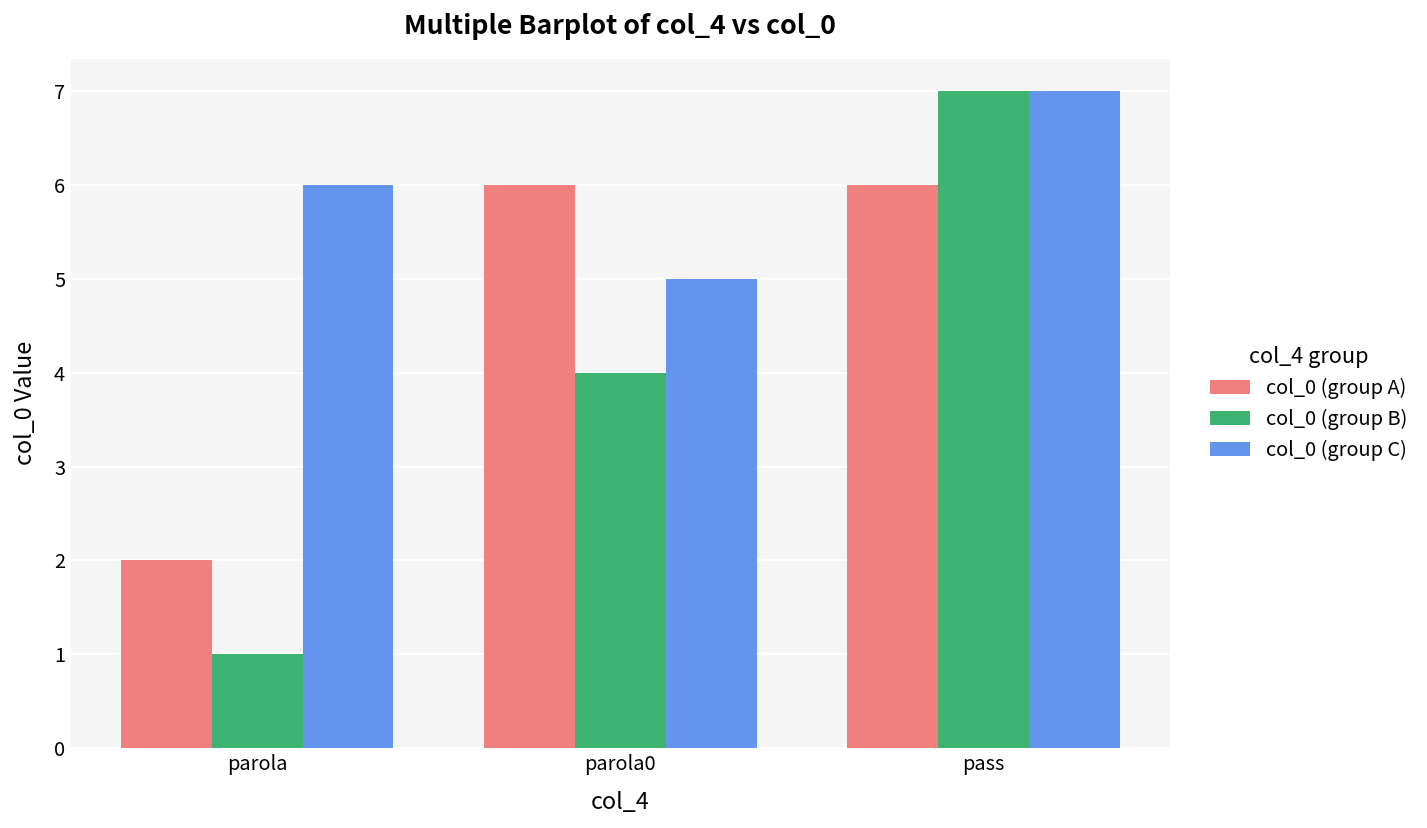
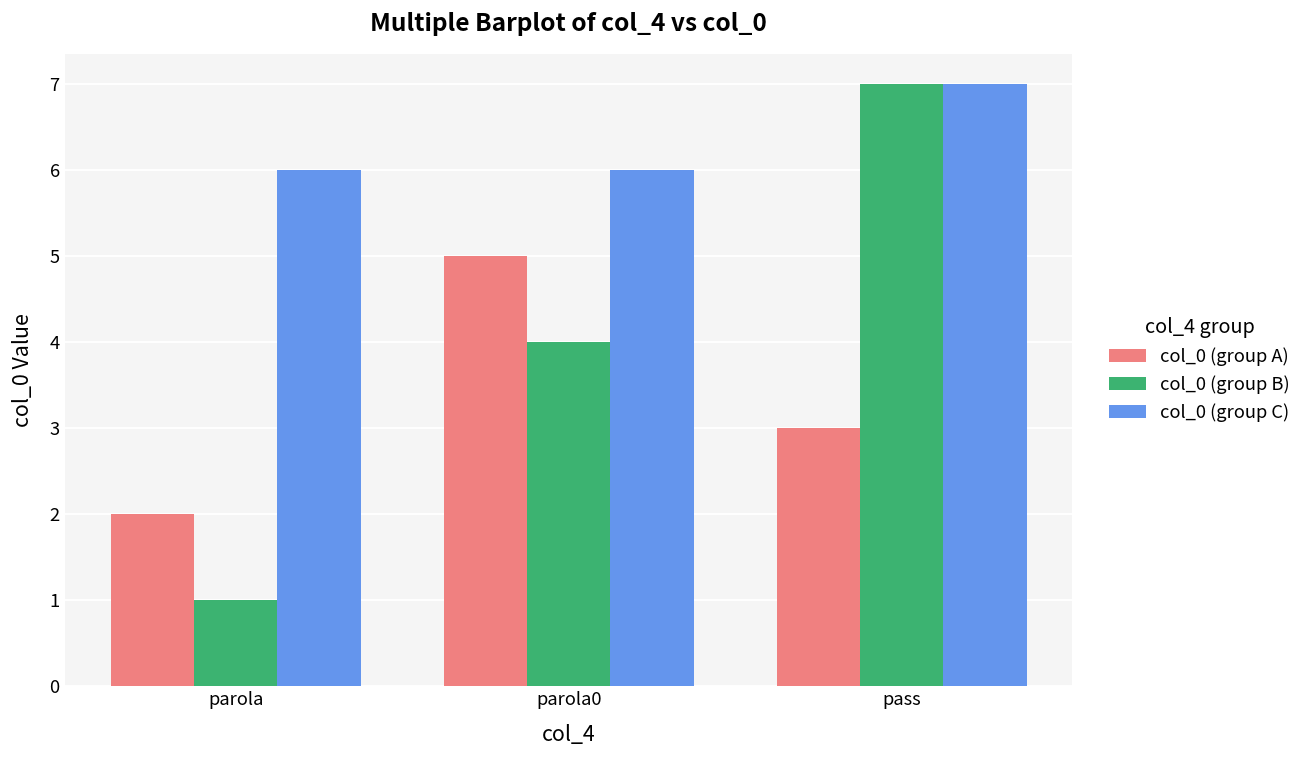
  {
    "col_0 (group A)": {
      "parola": 2,
-     "parola0": 6,
-     "pass": 6
+     "parola0": 5,
+     "pass": 3
    },
    "col_0 (group B)": {
      "parola": 1,
      "parola0": 4,
      "pass": 7
    },
    "col_0 (group C)": {
      "parola": 6,
-     "parola0": 5,
+     "parola0": 6,
      "pass": 7
    }
  }
